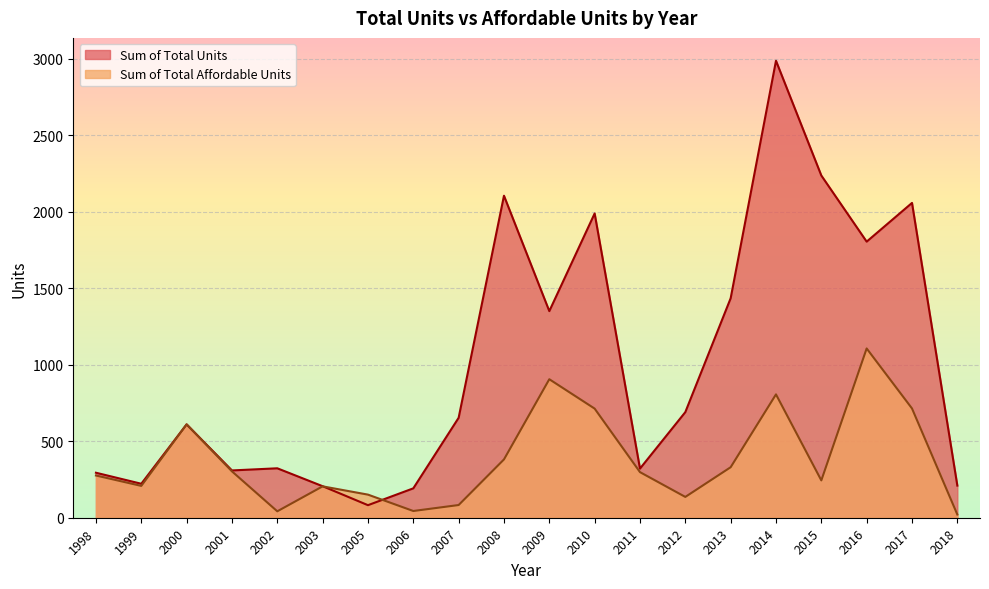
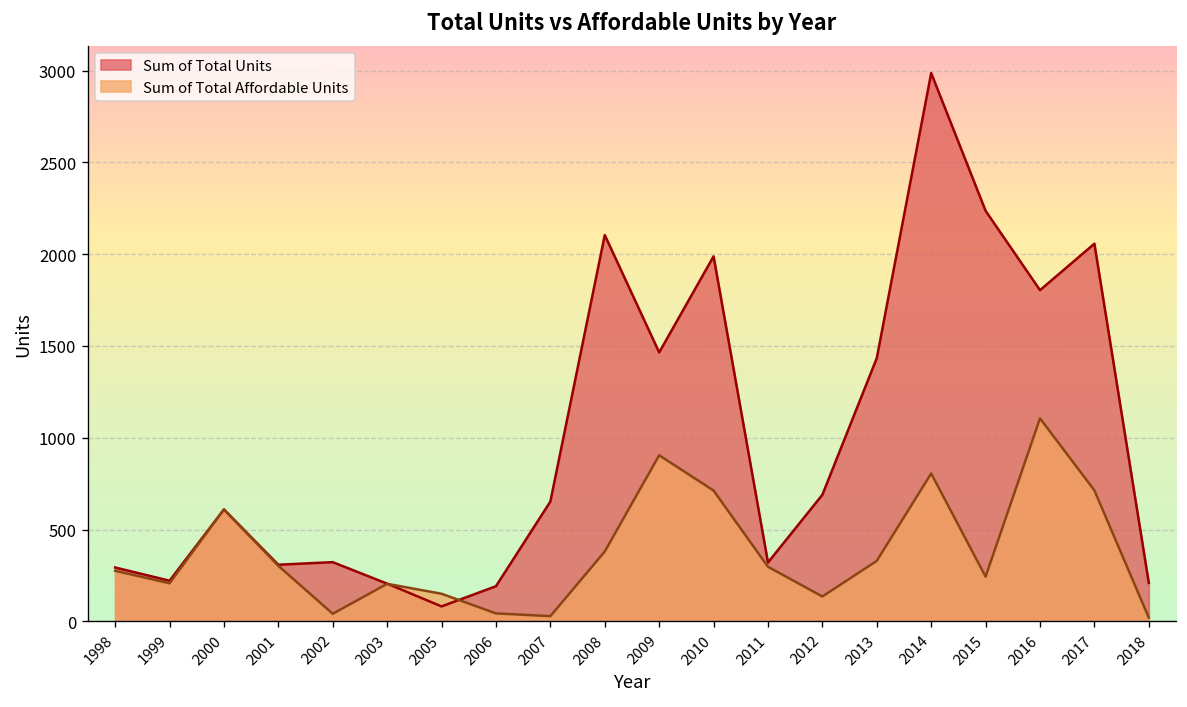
  {
    "Sum of Total Units": {
      "1998": 290,
      "2002": 320,
      "2005": 80,
      "2006": 190,
      "2007": 650,
      "2008": 2100,
-     "2009": 1350,
+     "2009": 1470,
      "2010": 1990,
      "2011": 320,
      "2012": 690,
      "2013": 1430,
      "2014": 2990,
      "2015": 2240,
      "2016": 1800,
      "2017": 2060,
      "2018": 210
    },
    "Sum of Total Affordable Units": {
      "1998": 280,
      "2002": 40,
      "2005": 150,
      "2006": 40,
-     "2007": 80,
+     "2007": 30,
      "2008": 380,
      "2009": 910,
      "2010": 710,
      "2011": 300,
      "2012": 140,
      "2013": 330,
      "2014": 810,
      "2015": 240,
      "2016": 1110,
      "2017": 710,
      "2018": 20
    }
  }
